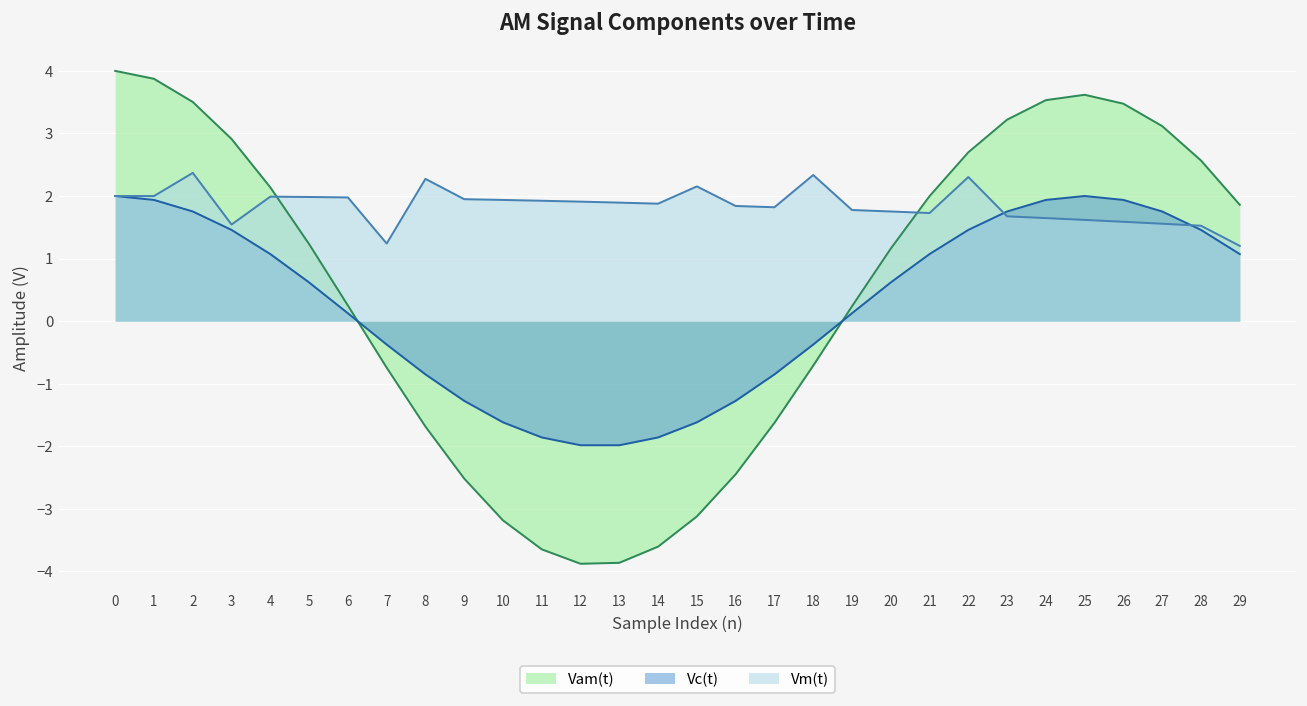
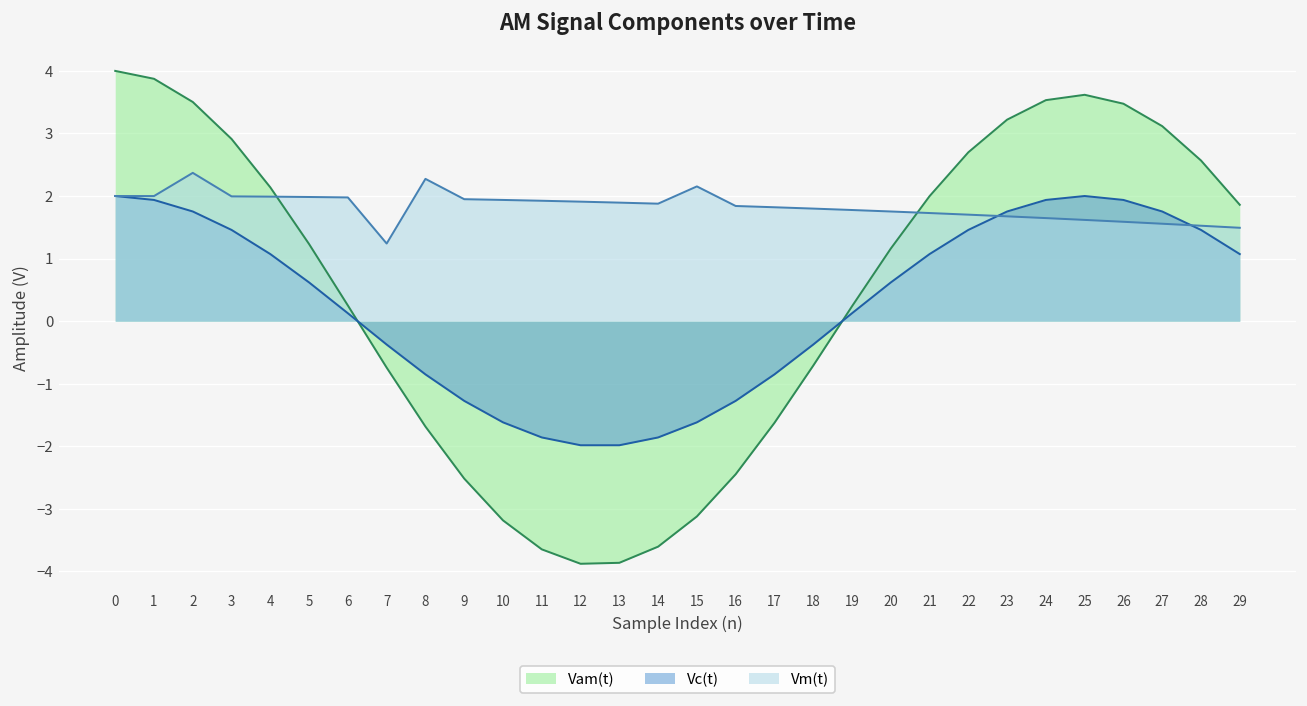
  {
    "Vm(t)": {
      "1": 2.0,
      "2": 2.4,
-     "3": 1.5,
+     "3": 2.0,
      "4": 2.0,
      "5": 2.0,
      "6": 2.0,
      "7": 1.2,
      "8": 2.3,
      "9": 1.9,
      "10": 1.9,
      "11": 1.9,
      "12": 1.9,
      "13": 1.9,
      "14": 1.9,
      "15": 2.2,
      "16": 1.8,
      "17": 1.8,
-     "18": 2.3,
+     "18": 1.8,
      "19": 1.8,
      "20": 1.8,
      "21": 1.7,
-     "22": 2.3,
+     "22": 1.7,
      "23": 1.7,
      "24": 1.6,
      "25": 1.6,
      "26": 1.6,
      "27": 1.6,
      "28": 1.5,
-     "29": 1.2
+     "29": 1.5
    }
  }
